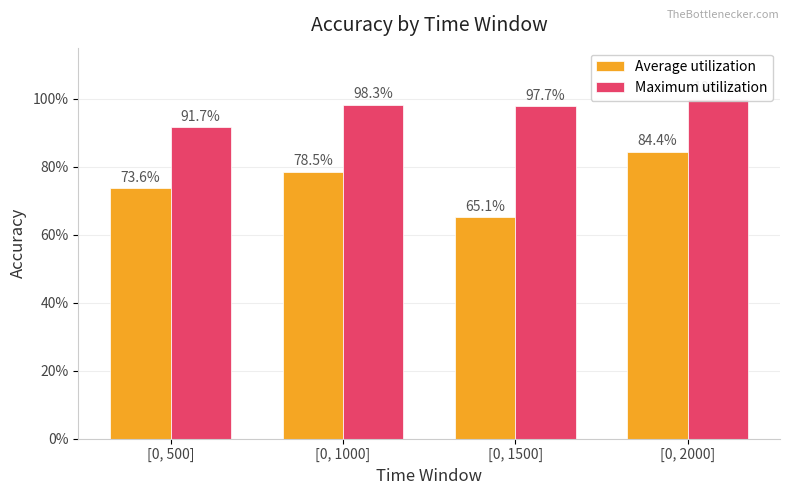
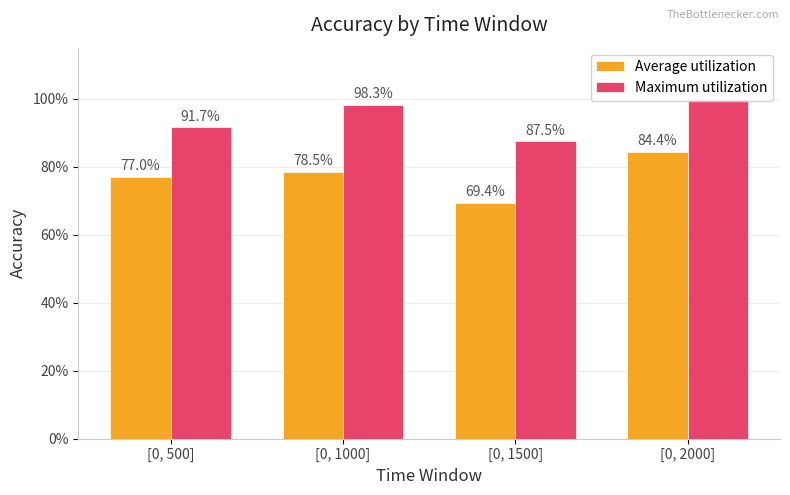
  {
    "Average utilization": {
-     "[0, 500]": "73.6%",
+     "[0, 500]": "77.0%",
      "[0, 1000]": "78.5%",
-     "[0, 1500]": "65.1%",
+     "[0, 1500]": "69.4%",
      "[0, 2000]": "84.4%"
    },
    "Maximum utilization": {
      "[0, 500]": "91.7%",
      "[0, 1000]": "98.3%",
-     "[0, 1500]": "97.7%"
+     "[0, 1500]": "87.5%"
    }
  }
